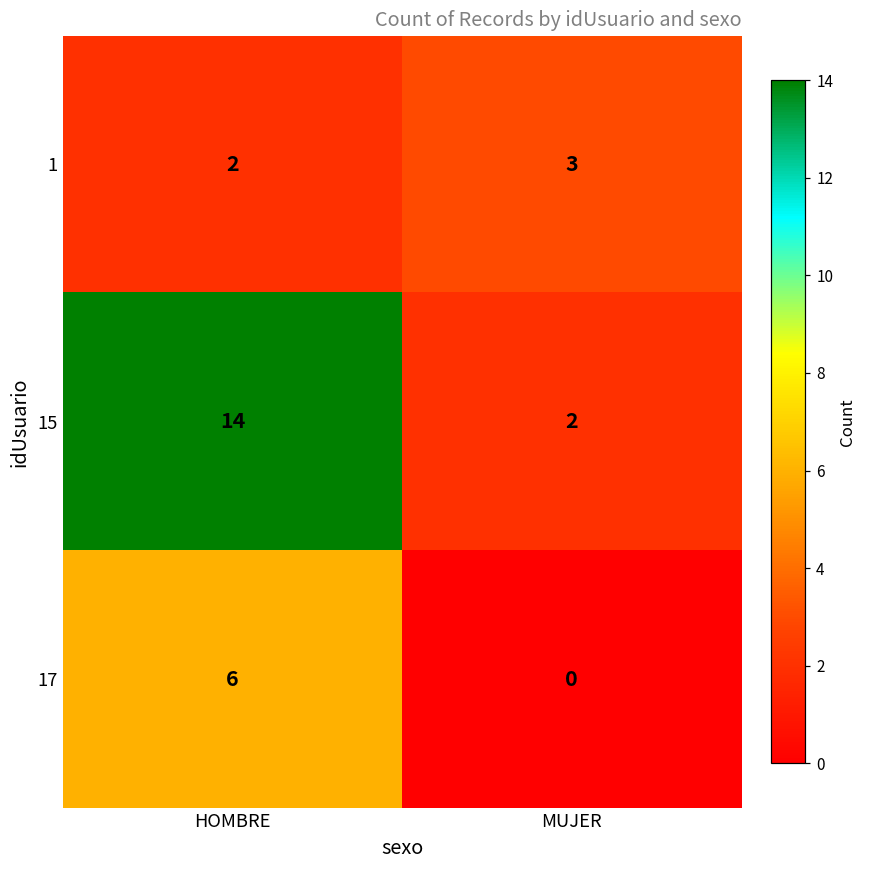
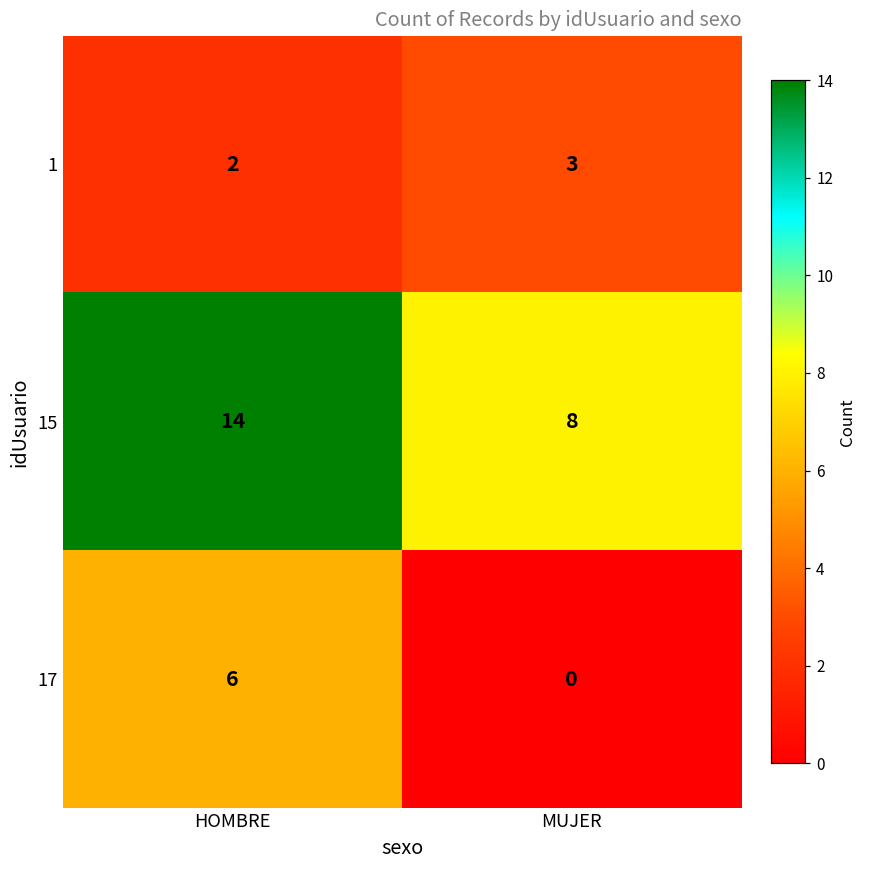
  {
    "1": {
      "HOMBRE": 2,
      "MUJER": 3
    },
    "15": {
      "HOMBRE": 14,
-     "MUJER": 2
+     "MUJER": 8
    },
    "17": {
      "HOMBRE": 6,
      "MUJER": 0
    }
  }
